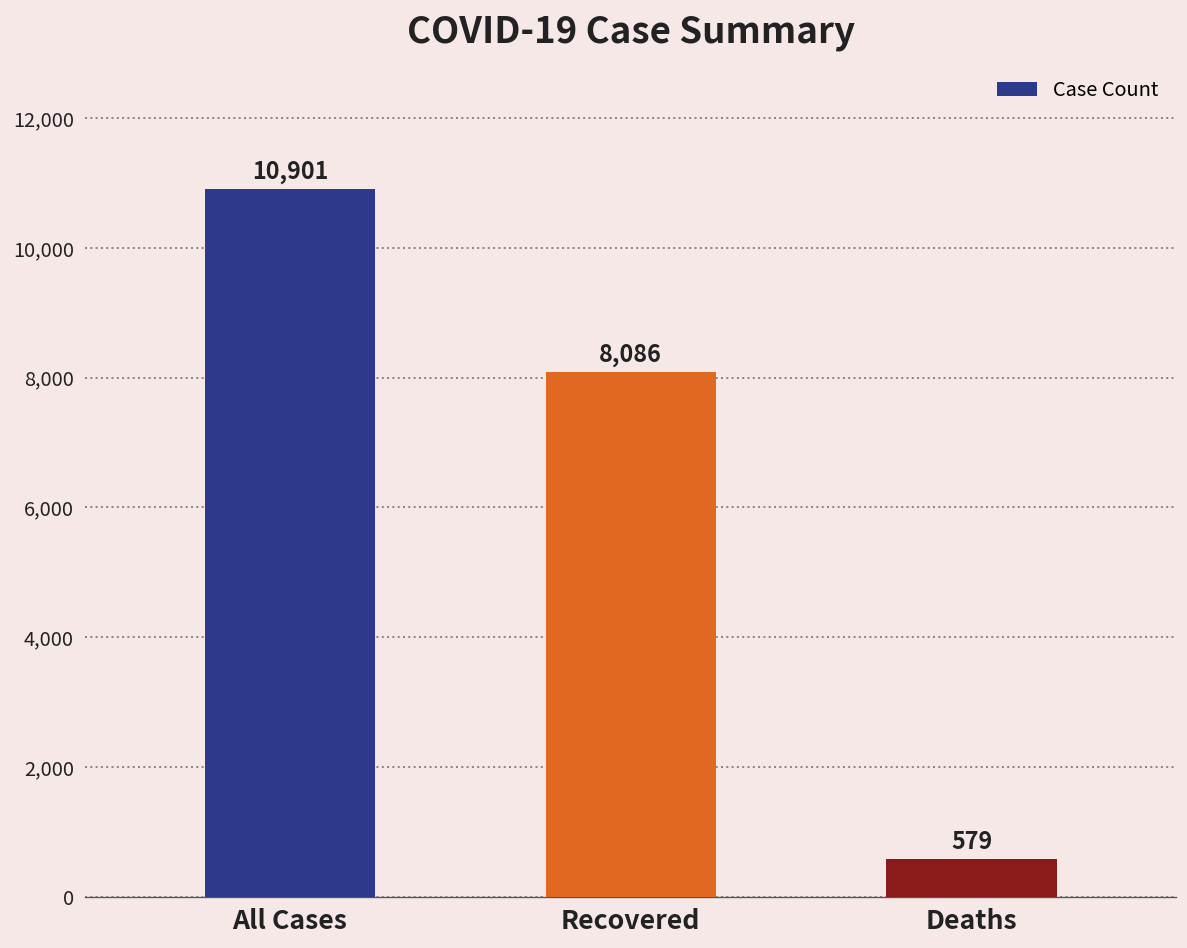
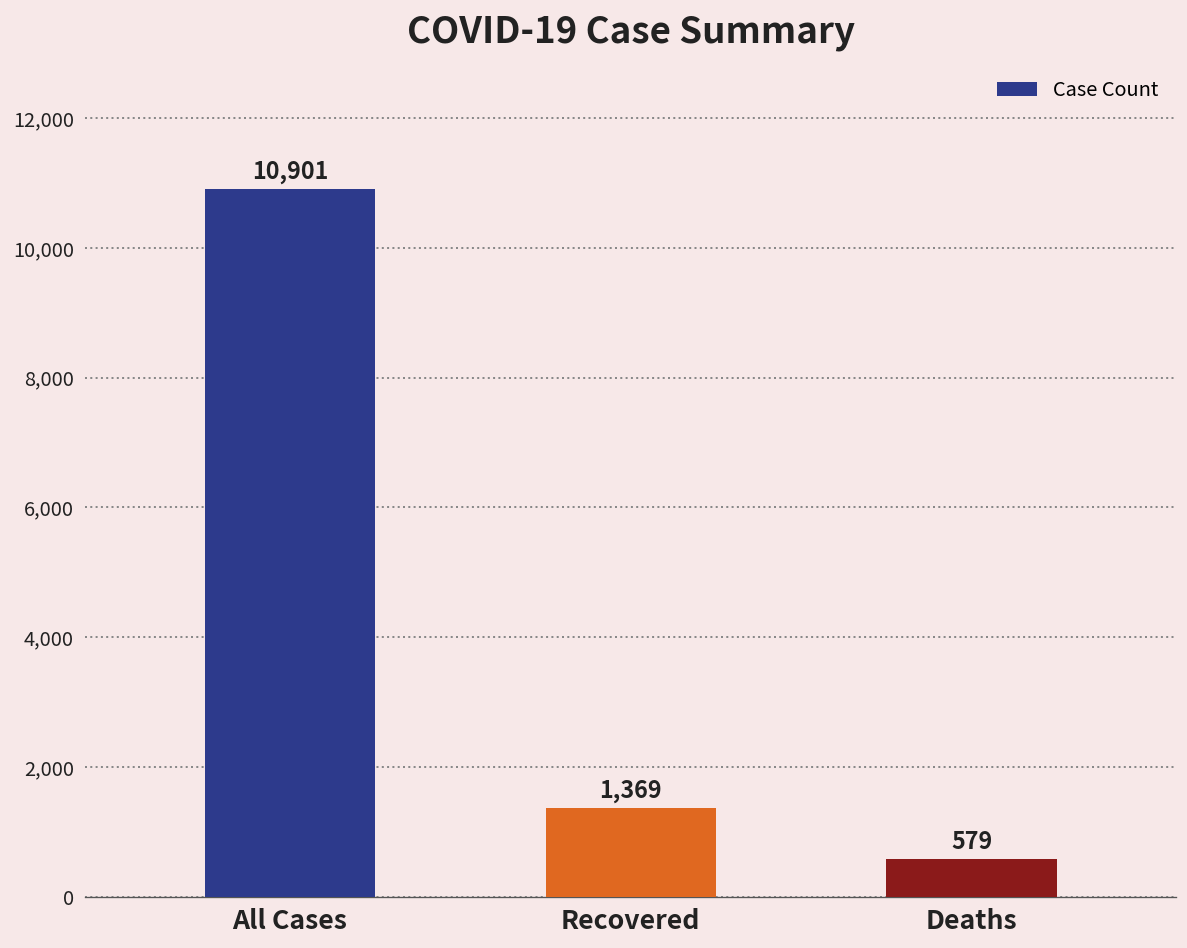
  {
    "All Cases": "10,901",
-   "Recovered": "8,086",
+   "Recovered": "1,369",
    "Deaths": "579"
  }
